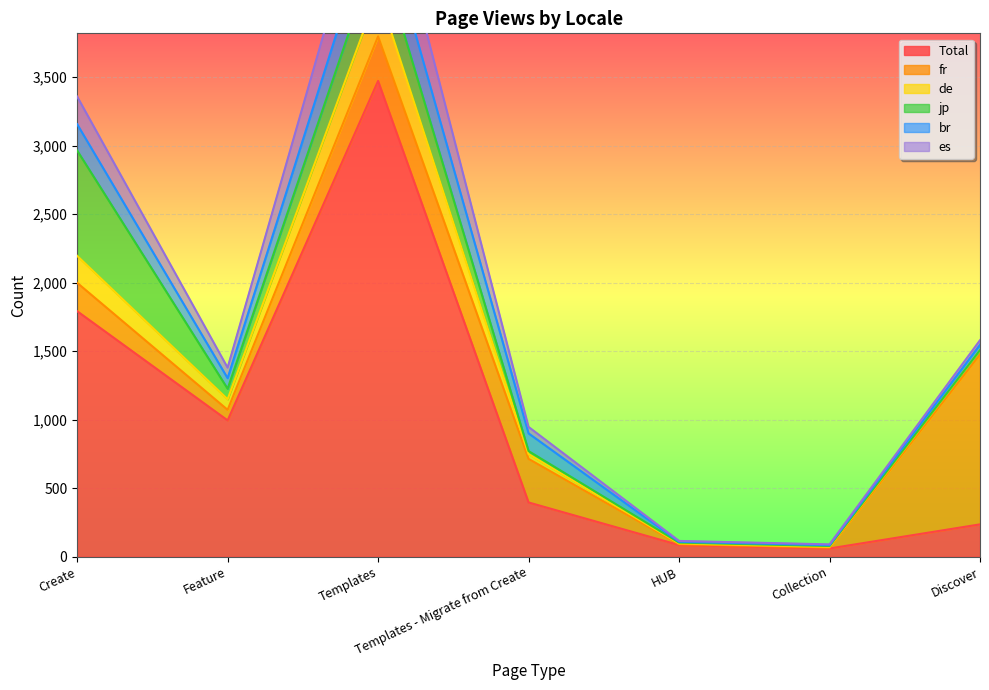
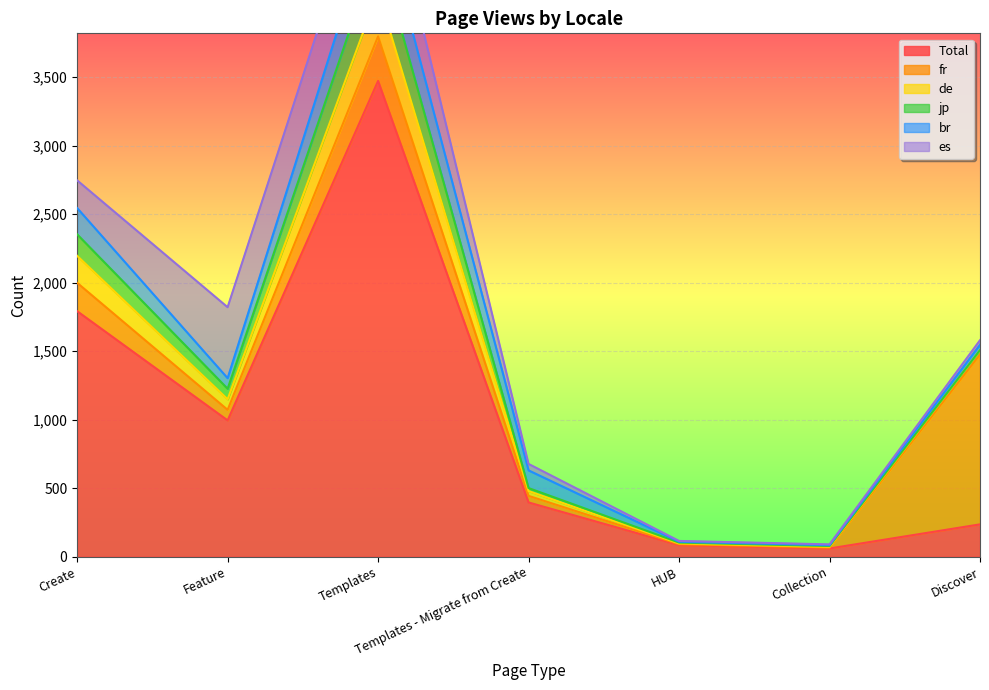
  {
    "Total": {
      "Create": "1,790",
      "Feature": "1,000",
      "Templates": "3,470",
      "Templates - Migrate from Create": "400",
      "Discover": "240"
    },
    "fr": {
      "Create": "210",
      "Feature": "80",
      "Templates": "330",
-     "Templates - Migrate from Create": "320",
+     "Templates - Migrate from Create": "50",
      "Discover": "1,240"
    },
    "de": {
      "Create": "200",
      "Feature": "80",
      "Templates - Migrate from Create": "40"
    },
    "jp": {
-     "Create": "770",
+     "Create": "160",
      "Feature": "80",
      "Templates - Migrate from Create": "20"
    },
    "br": {
      "Create": "190",
      "Feature": "80",
      "Templates - Migrate from Create": "130",
      "Discover": "40"
    },
    "es": {
      "Create": "200",
-     "Feature": "80",
+     "Feature": "520",
      "Templates - Migrate from Create": "50",
      "Discover": "30"
    }
  }
